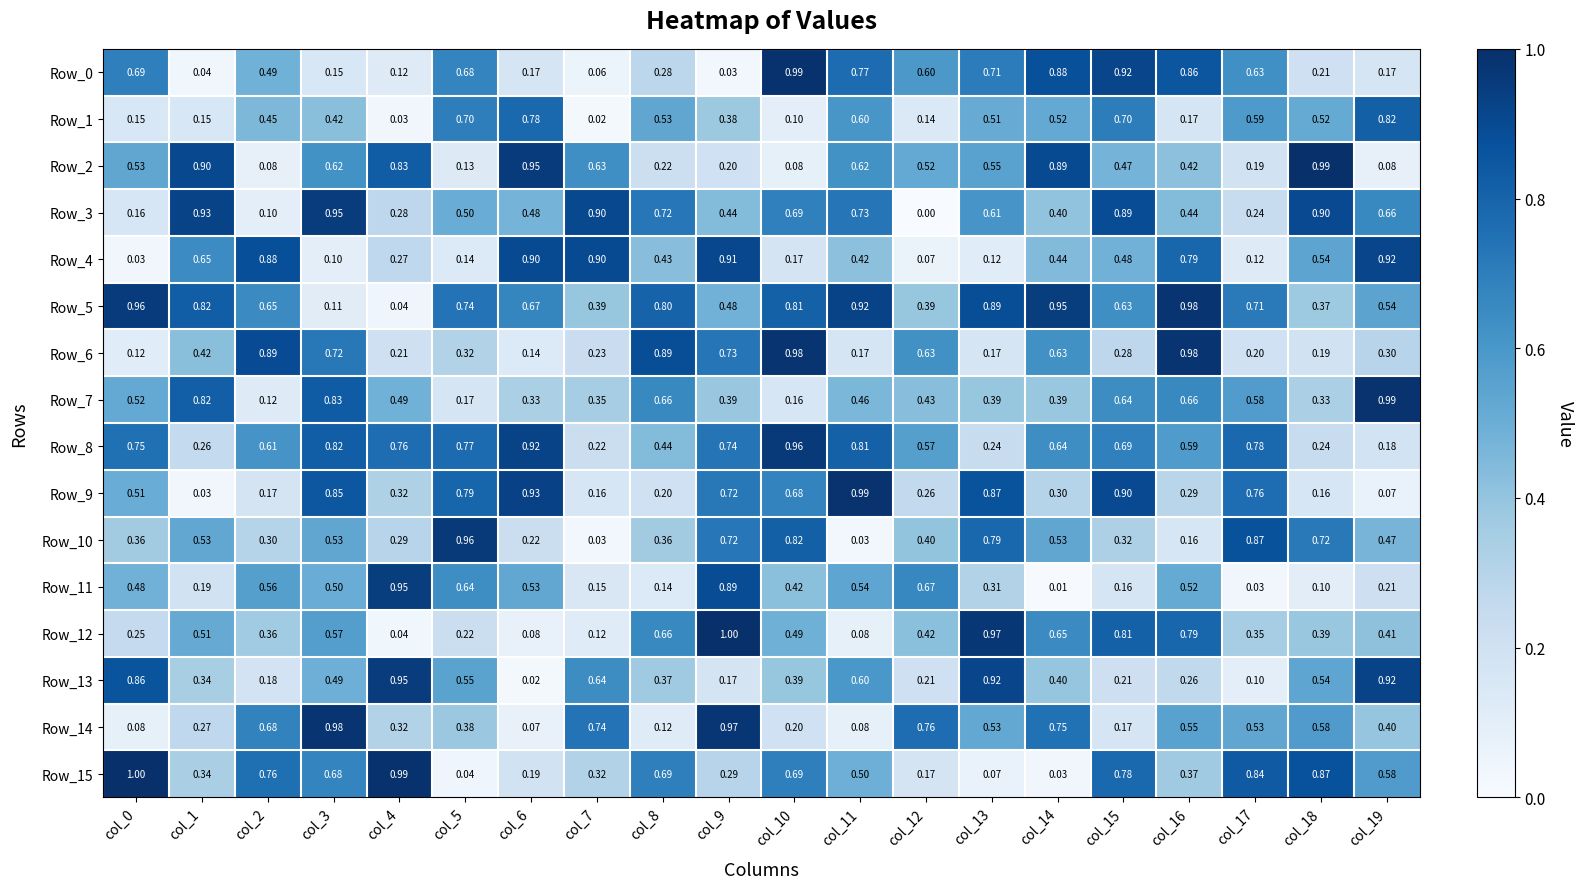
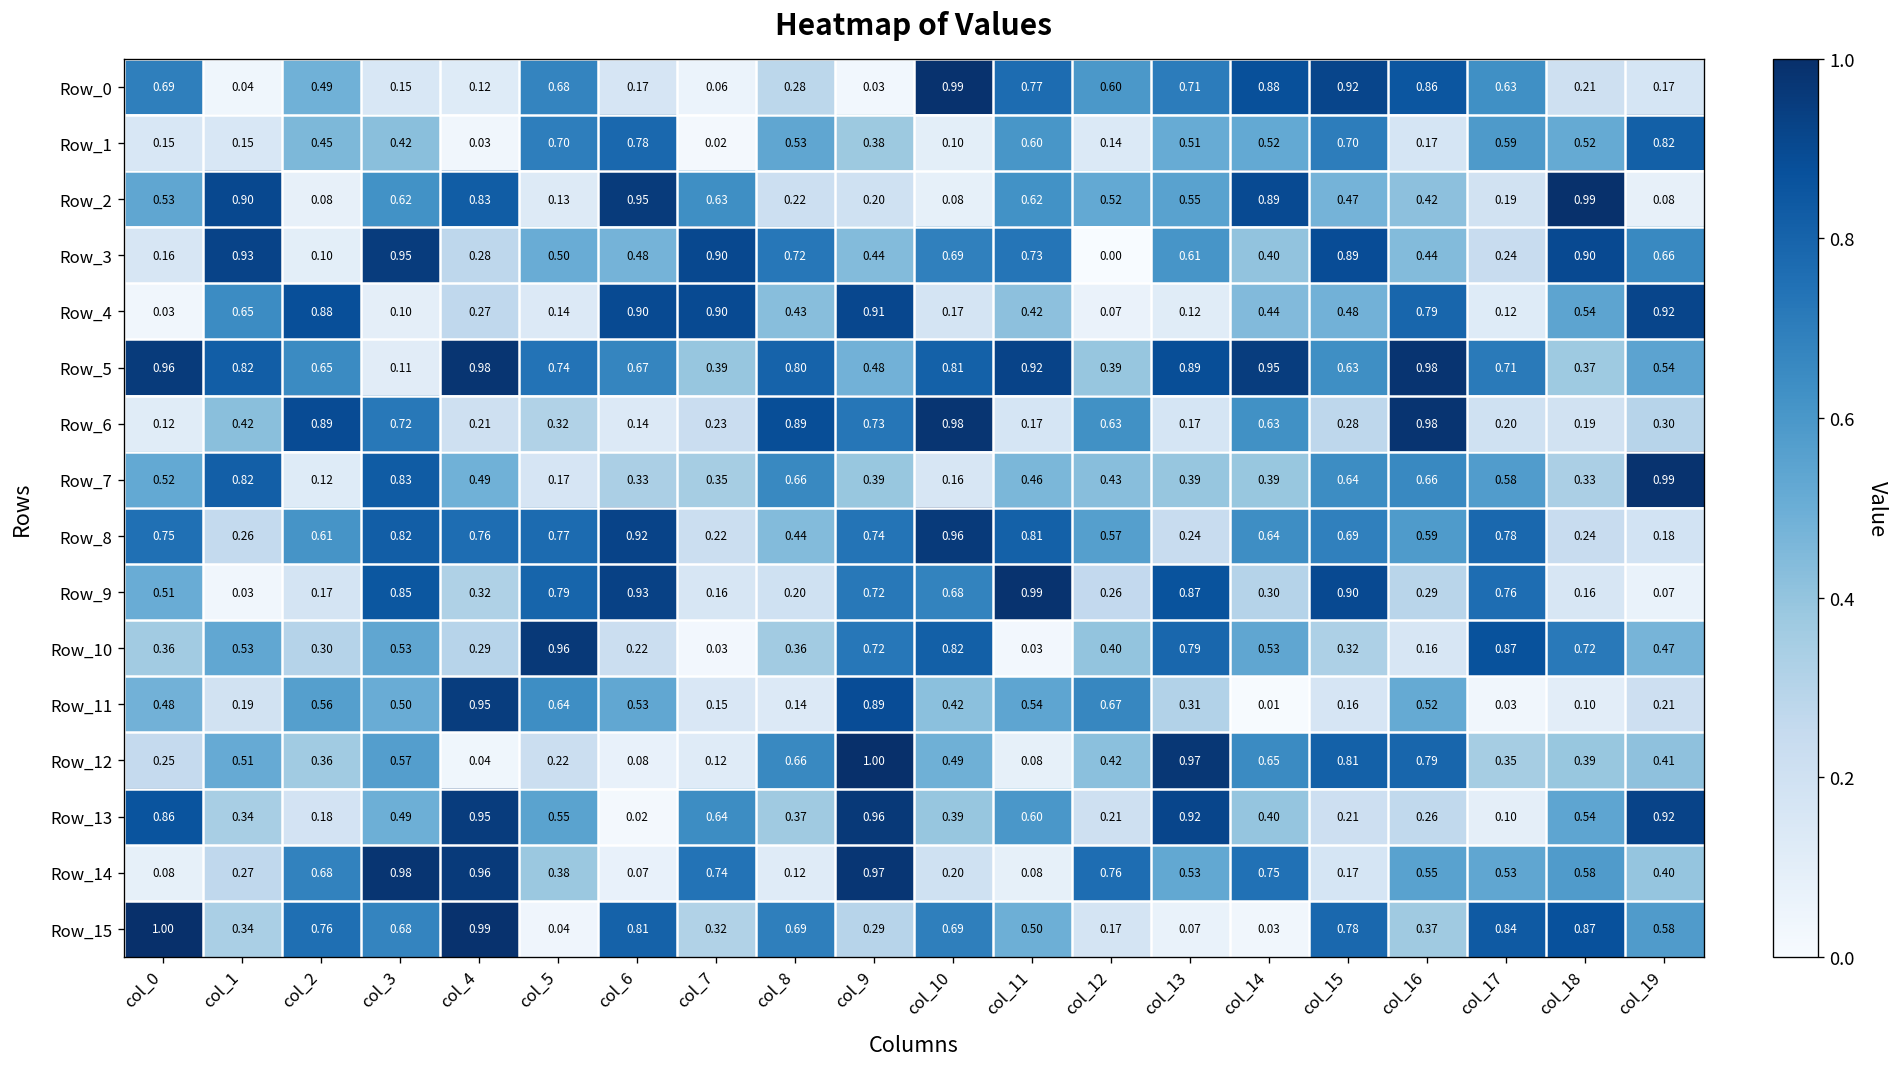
  {
    "Row_5": {
      "col_0": 0.96,
      "col_1": 0.82,
      "col_2": 0.65,
      "col_3": 0.11,
-     "col_4": 0.04,
+     "col_4": 0.98,
      "col_5": 0.74,
      "col_6": 0.67,
      "col_7": 0.39,
      "col_8": 0.80,
      "col_9": 0.48,
      "col_10": 0.81,
      "col_11": 0.92,
      "col_12": 0.39,
      "col_13": 0.89,
      "col_14": 0.95,
      "col_15": 0.63,
      "col_16": 0.98,
      "col_17": 0.71,
      "col_18": 0.37,
      "col_19": 0.54
    },
    "Row_13": {
      "col_0": 0.86,
      "col_1": 0.34,
      "col_2": 0.18,
      "col_3": 0.49,
      "col_4": 0.95,
      "col_5": 0.55,
      "col_6": 0.02,
      "col_7": 0.64,
      "col_8": 0.37,
-     "col_9": 0.17,
+     "col_9": 0.96,
      "col_10": 0.39,
      "col_11": 0.60,
      "col_12": 0.21,
      "col_13": 0.92,
      "col_14": 0.40,
      "col_15": 0.21,
      "col_16": 0.26,
      "col_17": 0.10,
      "col_18": 0.54,
      "col_19": 0.92
    },
    "Row_14": {
      "col_0": 0.08,
      "col_1": 0.27,
      "col_2": 0.68,
      "col_3": 0.98,
-     "col_4": 0.32,
+     "col_4": 0.96,
      "col_5": 0.38,
      "col_6": 0.07,
      "col_7": 0.74,
      "col_8": 0.12,
      "col_9": 0.97,
      "col_10": 0.20,
      "col_11": 0.08,
      "col_12": 0.76,
      "col_13": 0.53,
      "col_14": 0.75,
      "col_15": 0.17,
      "col_16": 0.55,
      "col_17": 0.53,
      "col_18": 0.58,
      "col_19": 0.40
    },
    "Row_15": {
      "col_0": 1.00,
      "col_1": 0.34,
      "col_2": 0.76,
      "col_3": 0.68,
      "col_4": 0.99,
      "col_5": 0.04,
-     "col_6": 0.19,
+     "col_6": 0.81,
      "col_7": 0.32,
      "col_8": 0.69,
      "col_9": 0.29,
      "col_10": 0.69,
      "col_11": 0.50,
      "col_12": 0.17,
      "col_13": 0.07,
      "col_14": 0.03,
      "col_15": 0.78,
      "col_16": 0.37,
      "col_17": 0.84,
      "col_18": 0.87,
      "col_19": 0.58
    }
  }
